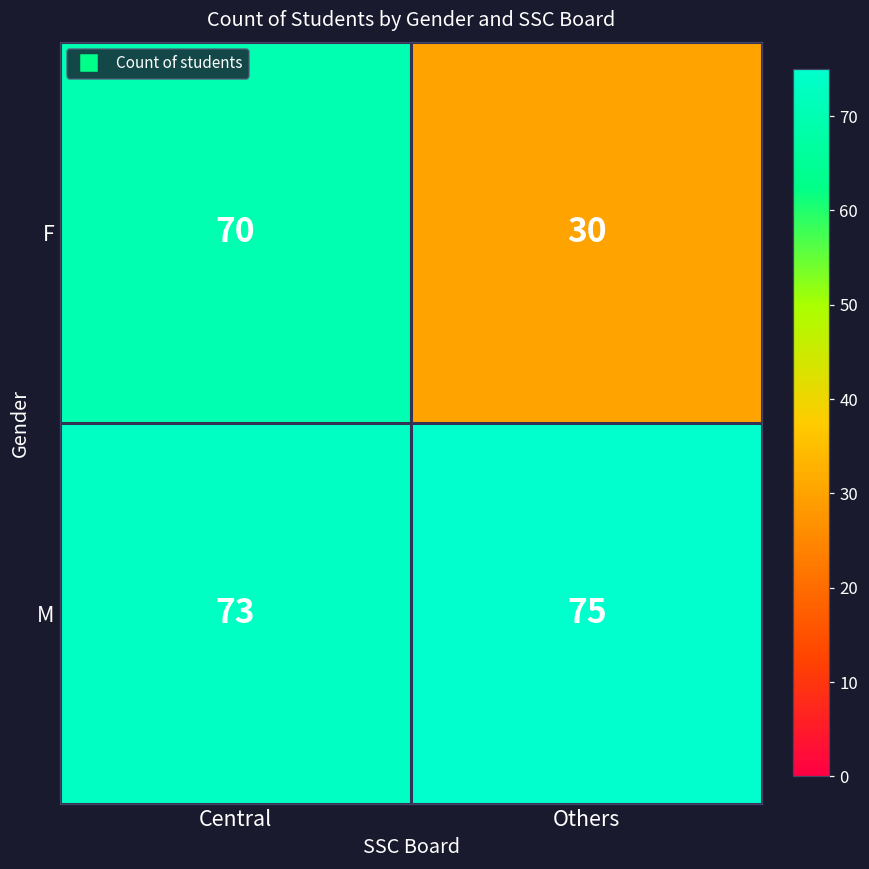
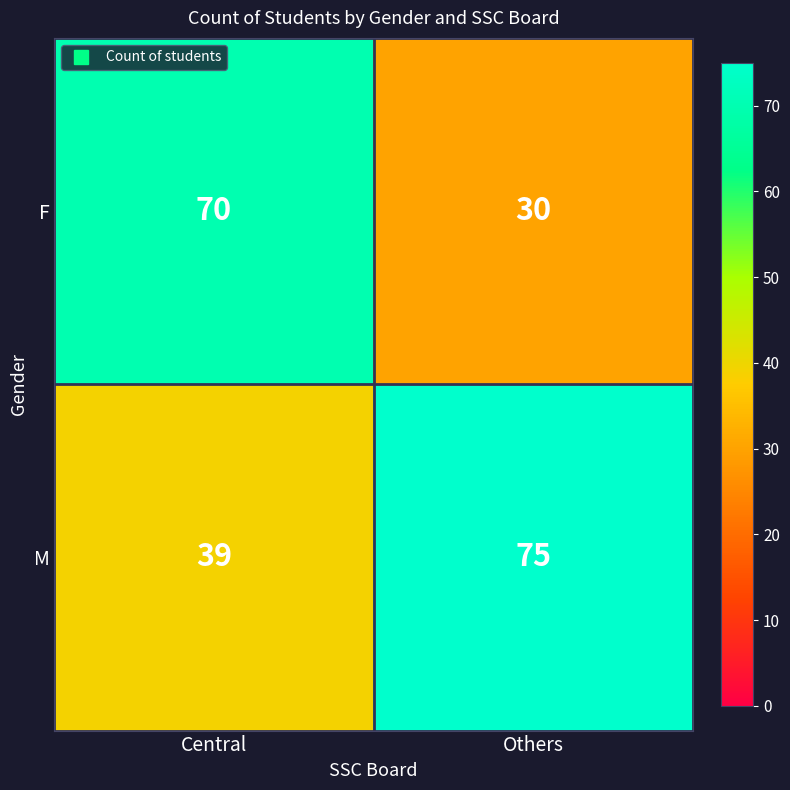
  {
    "F": {
      "Central": 70,
      "Others": 30
    },
    "M": {
-     "Central": 73,
+     "Central": 39,
      "Others": 75
    }
  }
